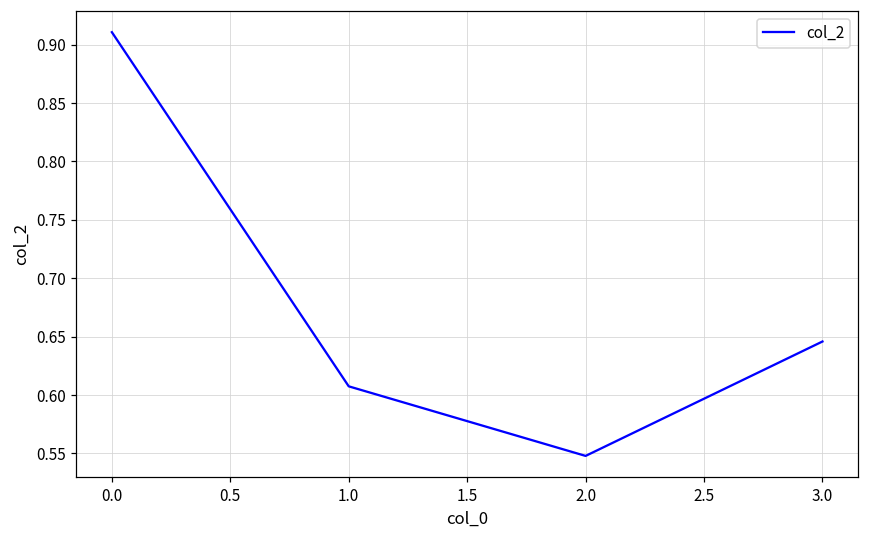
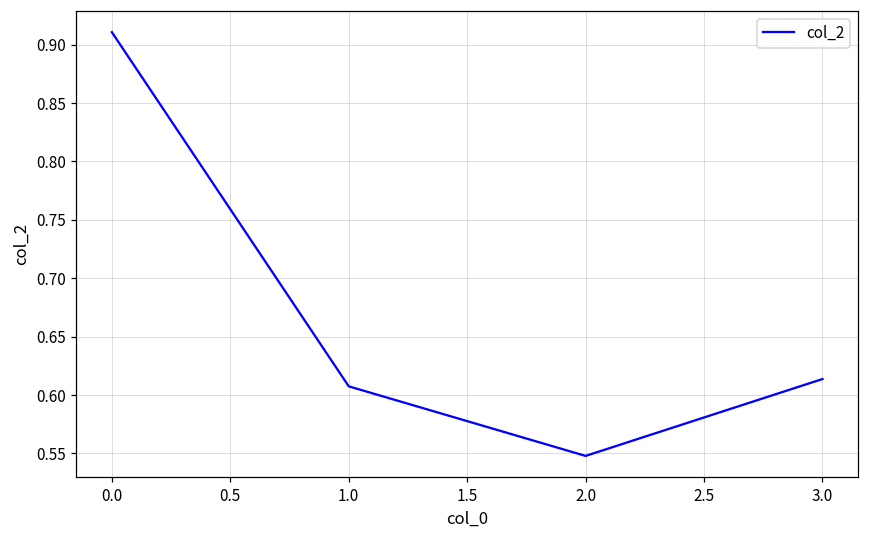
  {
    "0.0": 0.911,
    "1.0": 0.607,
    "2.0": 0.548,
-   "3.0": 0.646
+   "3.0": 0.614
  }
